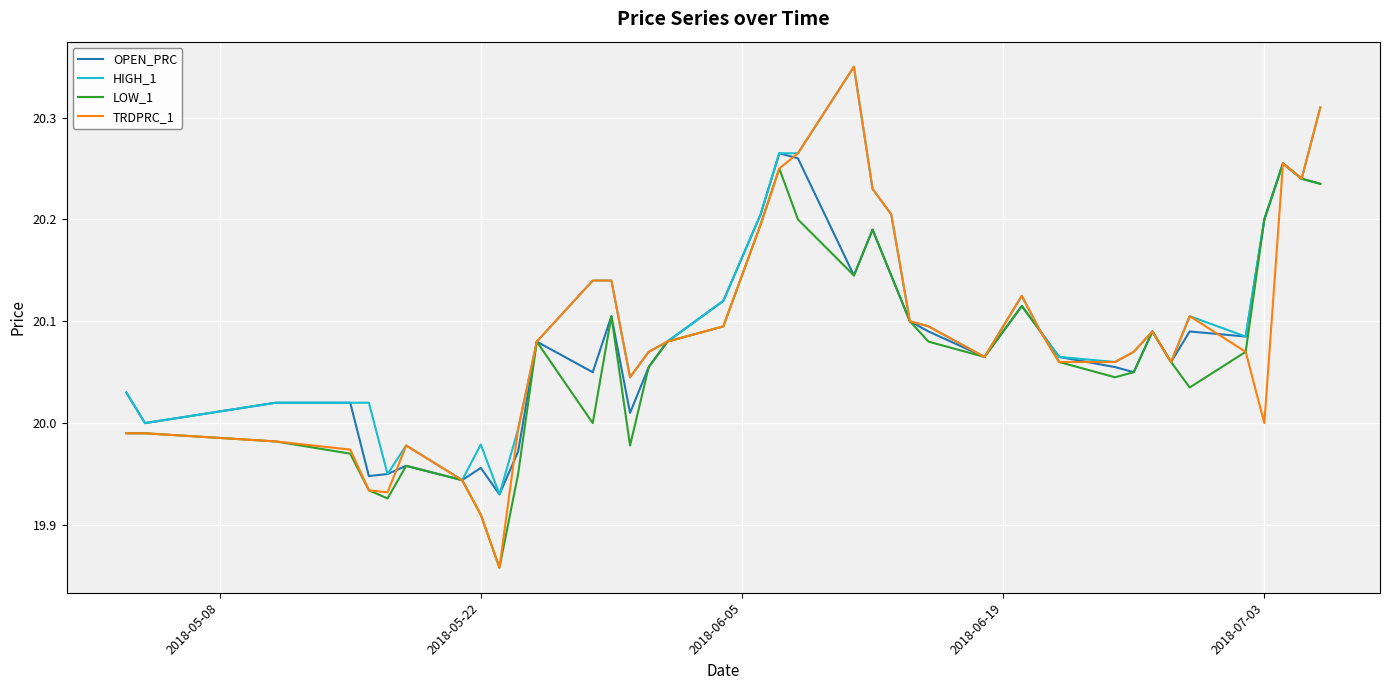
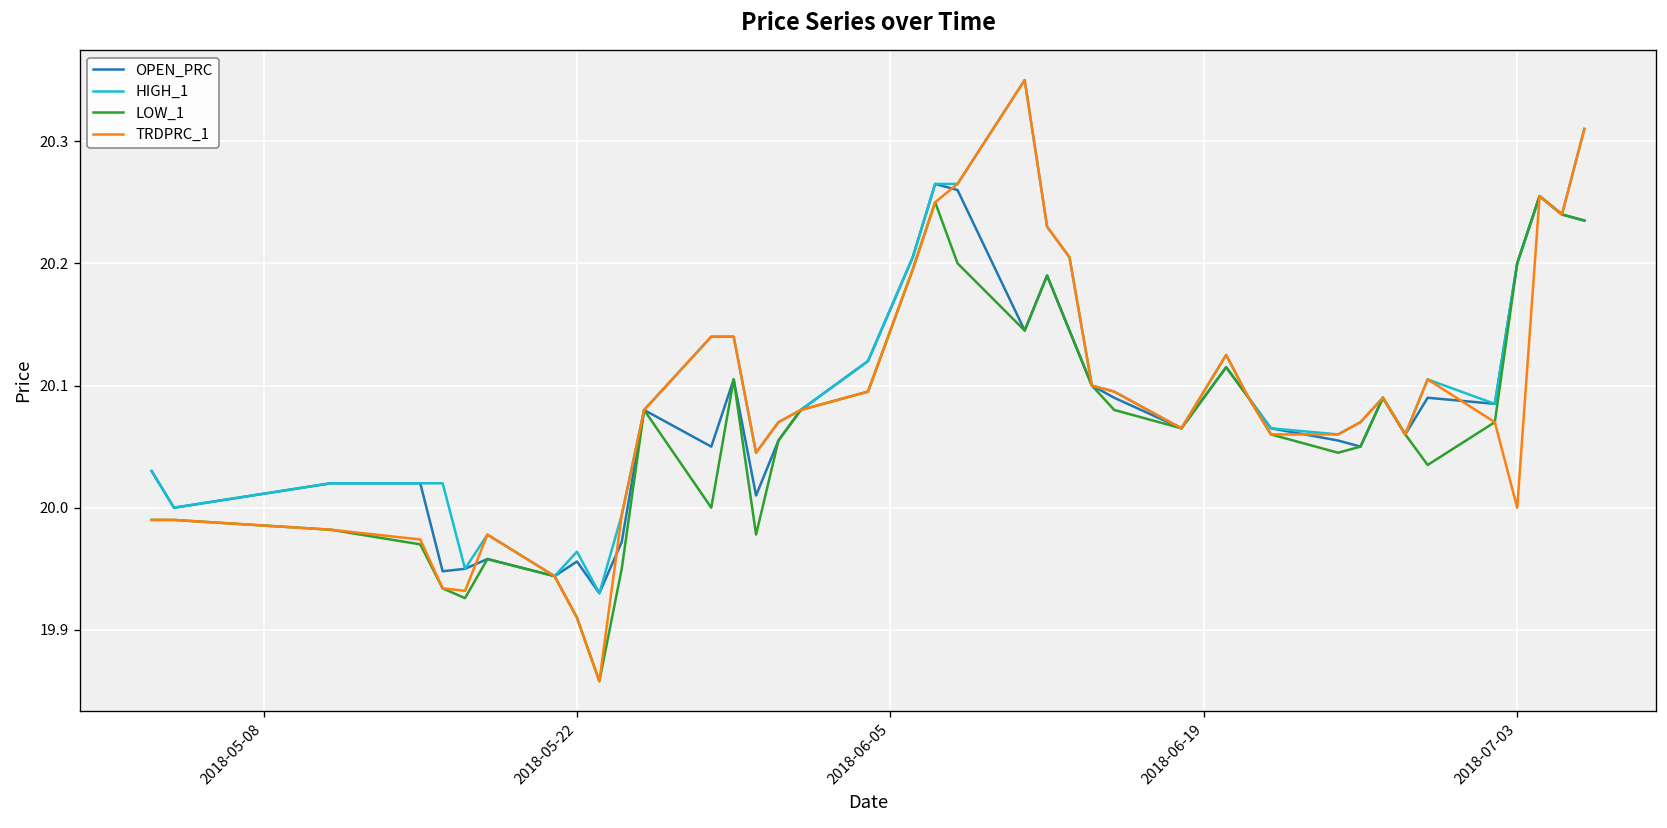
  {
    "OPEN_PRC": {
      "2018-05-22": 19.956
    },
    "HIGH_1": {
-     "2018-05-22": 19.979
+     "2018-05-22": 19.964
    },
    "TRDPRC_1": {
      "2018-07-03": 20.000
    }
  }
